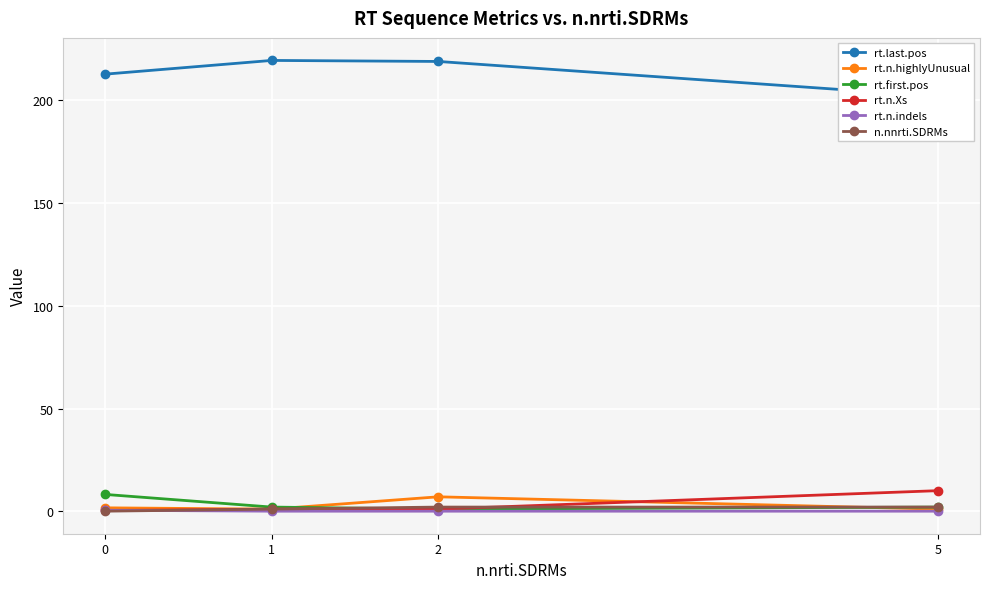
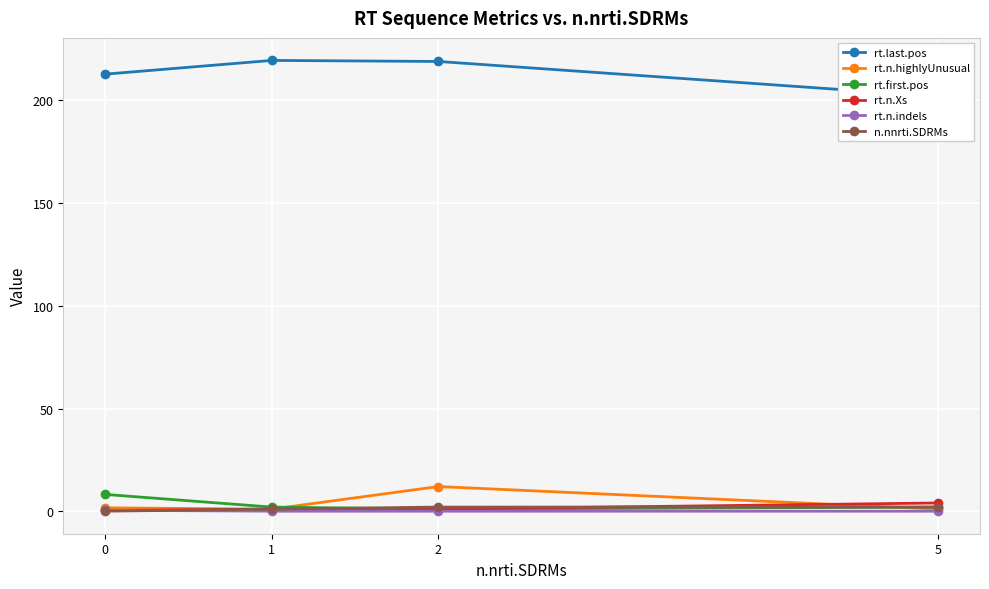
  {
    "rt.last.pos": {
      "0": 213,
      "1": 220,
      "2": 219
    },
    "rt.n.highlyUnusual": {
-     "2": 7
+     "2": 12
    },
    "rt.first.pos": {
      "0": 8
    },
    "rt.n.Xs": {
-     "5": 10
+     "5": 4
    }
  }
